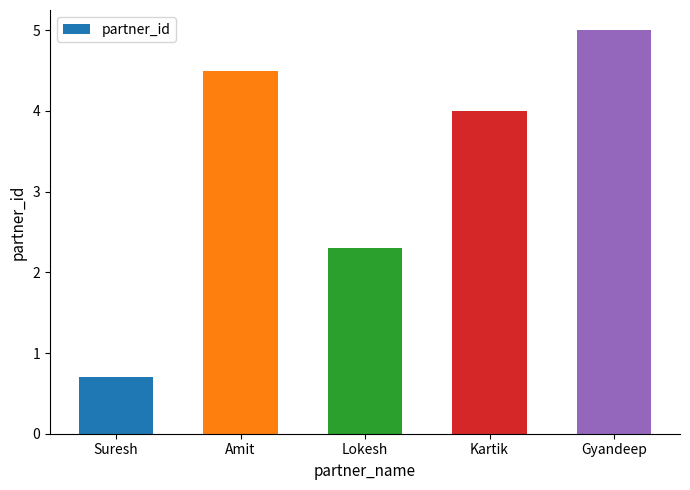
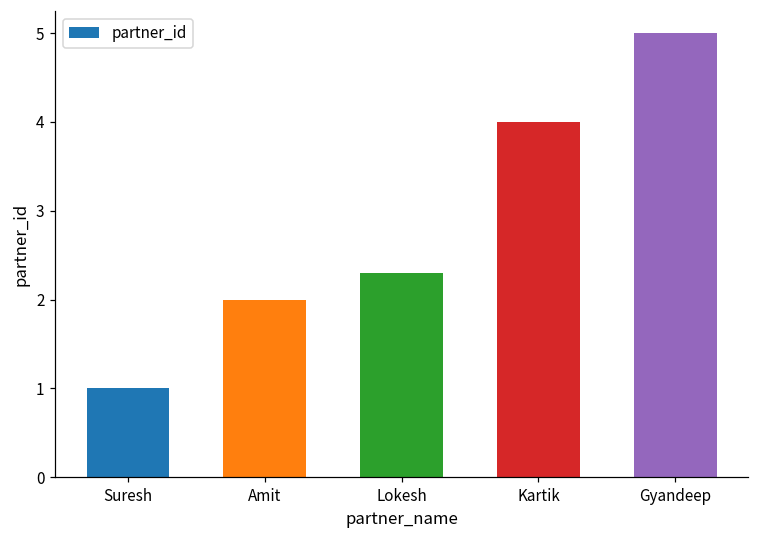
  {
-   "Suresh": 0.7,
-   "Amit": 4.5,
+   "Suresh": 1.0,
+   "Amit": 2.0,
    "Lokesh": 2.3,
    "Kartik": 4.0,
    "Gyandeep": 5.0
  }
